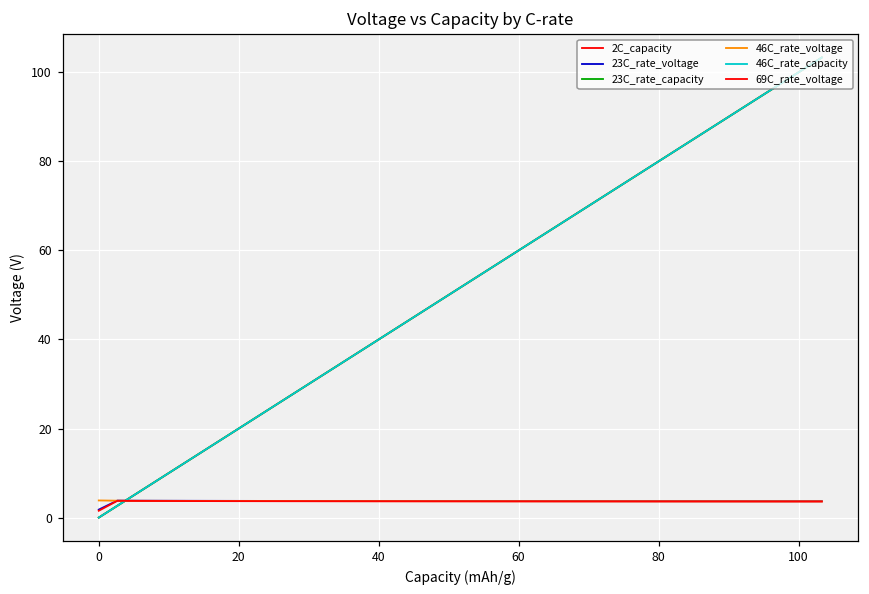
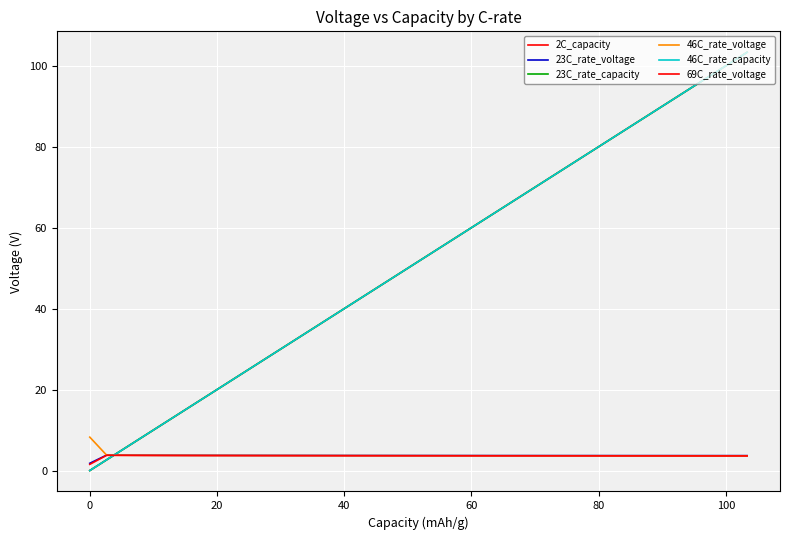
  {
    "46C_rate_capacity": {
      "0": 0
    },
    "46C_rate_voltage": {
-     "0": 4
+     "0": 8
    }
  }
